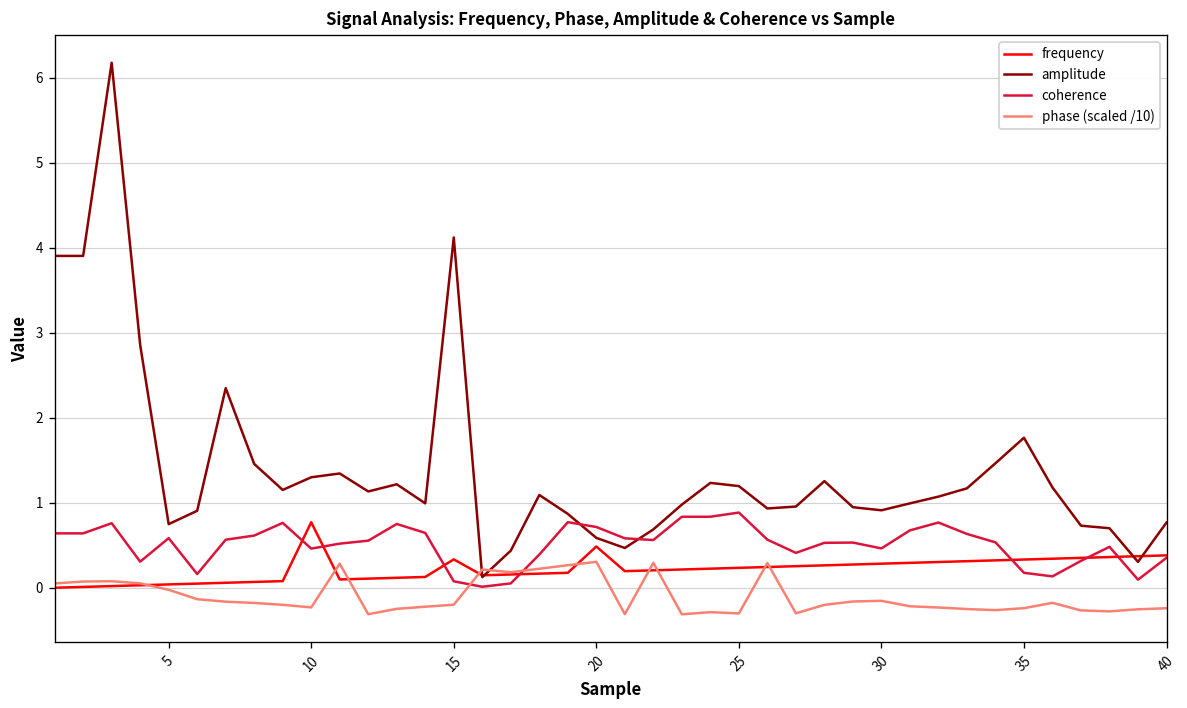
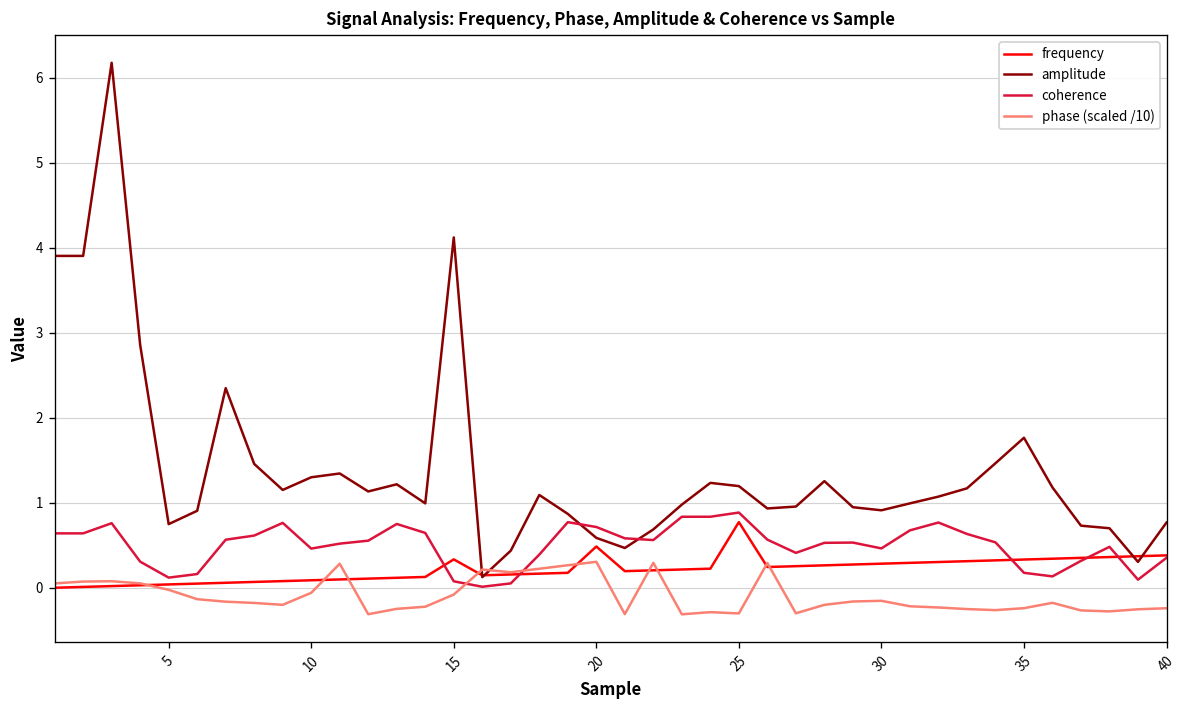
  {
    "frequency": {
      "5": 0.0,
-     "10": 0.8,
+     "10": 0.1,
      "15": 0.3,
      "20": 0.5,
-     "25": 0.2,
+     "25": 0.8,
      "30": 0.3,
      "35": 0.3
    },
    "amplitude": {
      "5": 0.7,
      "10": 1.3,
      "15": 4.1,
      "20": 0.6,
      "25": 1.2,
      "30": 0.9,
      "35": 1.8,
      "40": 0.8
    },
    "coherence": {
-     "5": 0.6,
+     "5": 0.1,
      "10": 0.5,
      "15": 0.1,
      "20": 0.7,
      "25": 0.9,
      "30": 0.5,
      "35": 0.2
    },
    "phase (scaled /10)": {
      "5": 0.0,
-     "10": -0.2,
-     "15": -0.2,
+     "10": -0.1,
+     "15": -0.1,
      "20": 0.3,
      "25": -0.3,
      "30": -0.2,
      "35": -0.2,
      "40": -0.2
    }
  }
